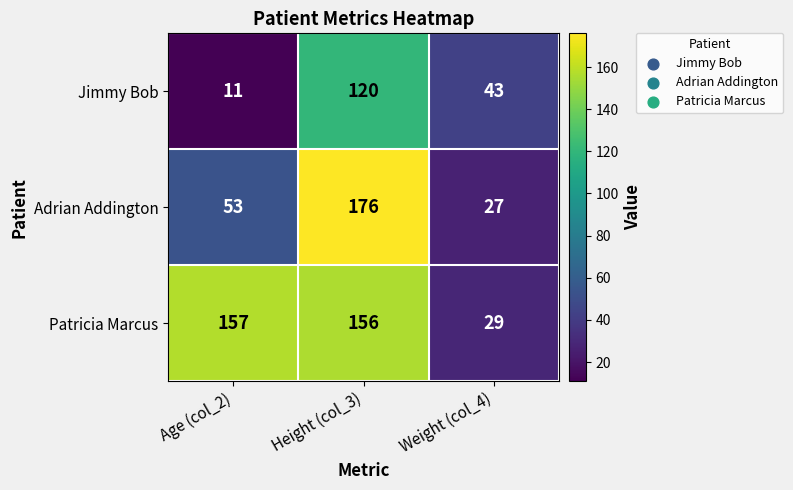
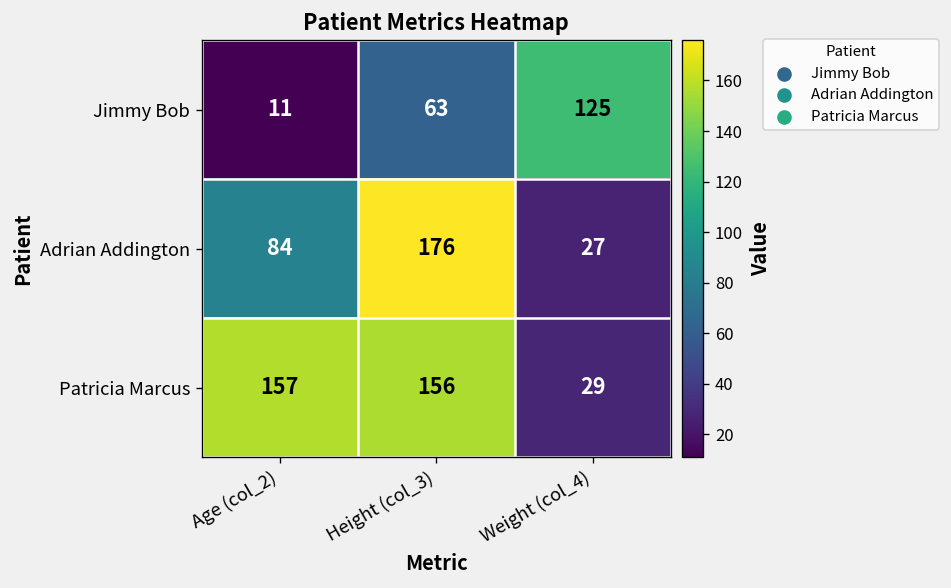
  {
    "Jimmy Bob": {
      "Age (col_2)": 11,
-     "Height (col_3)": 120,
-     "Weight (col_4)": 43
+     "Height (col_3)": 63,
+     "Weight (col_4)": 125
    },
    "Adrian Addington": {
-     "Age (col_2)": 53,
+     "Age (col_2)": 84,
      "Height (col_3)": 176,
      "Weight (col_4)": 27
    },
    "Patricia Marcus": {
      "Age (col_2)": 157,
      "Height (col_3)": 156,
      "Weight (col_4)": 29
    }
  }
